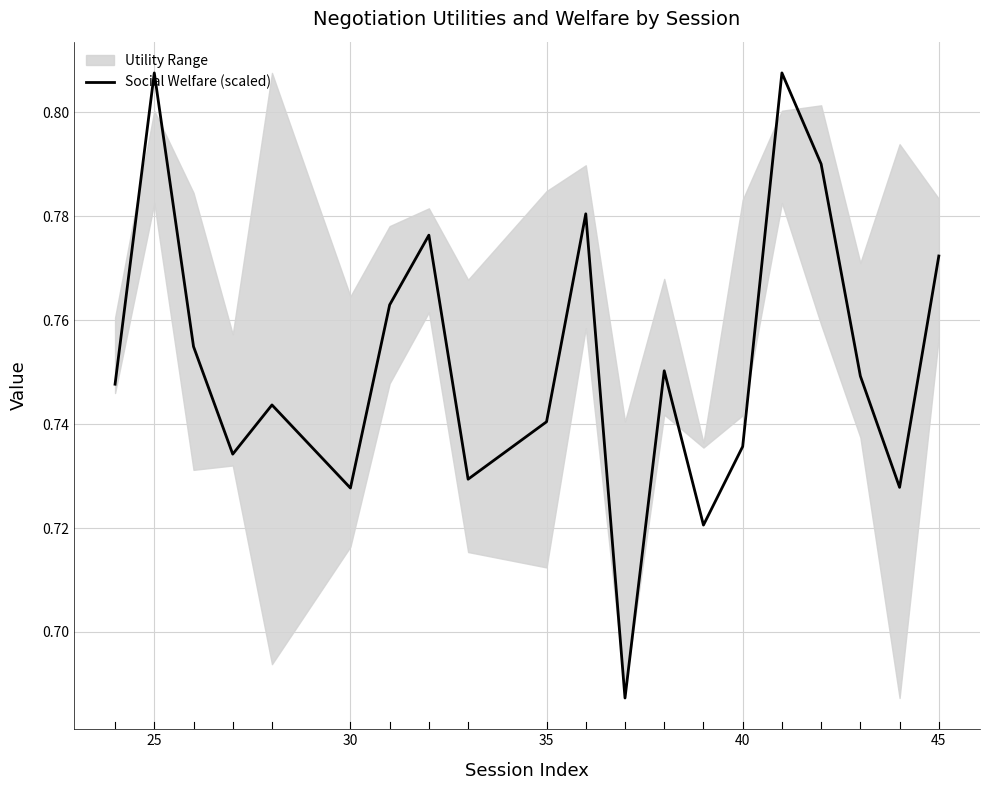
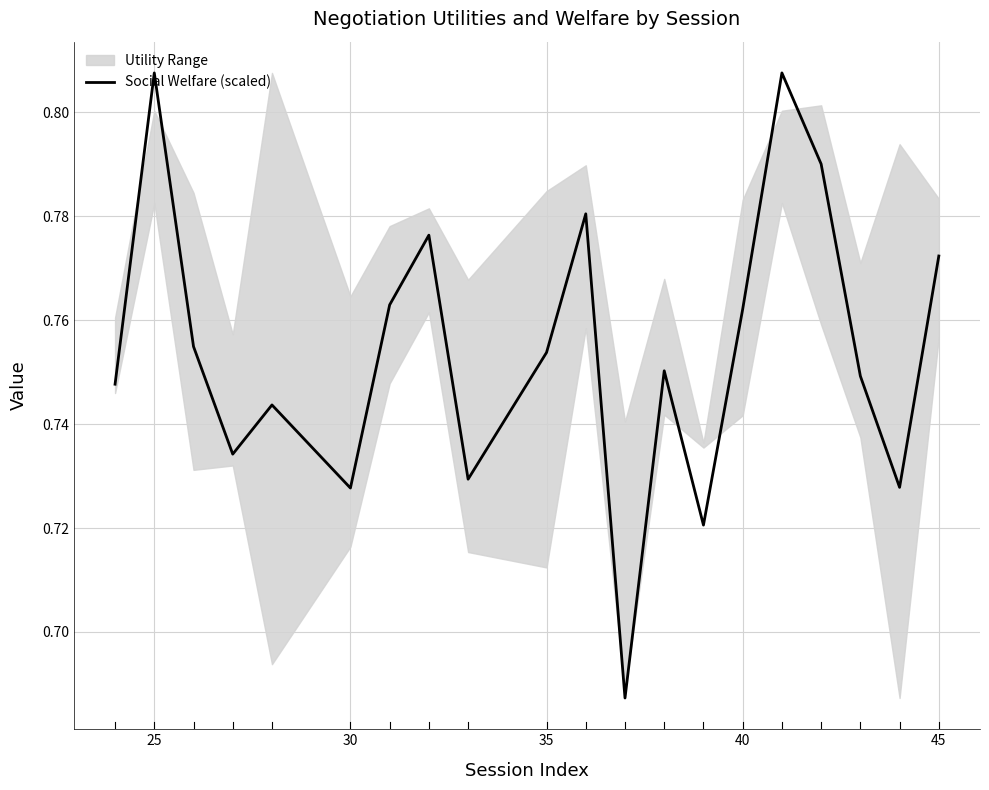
  {
    "Social Welfare (scaled)": {
      "25": 0.808,
      "30": 0.728,
-     "35": 0.740,
-     "40": 0.736,
+     "35": 0.754,
+     "40": 0.762,
      "45": 0.772
    }
  }
